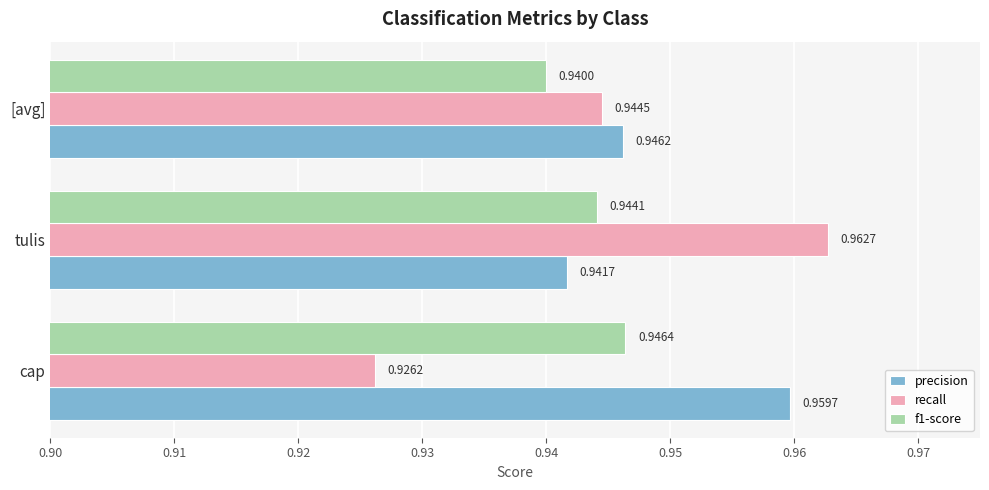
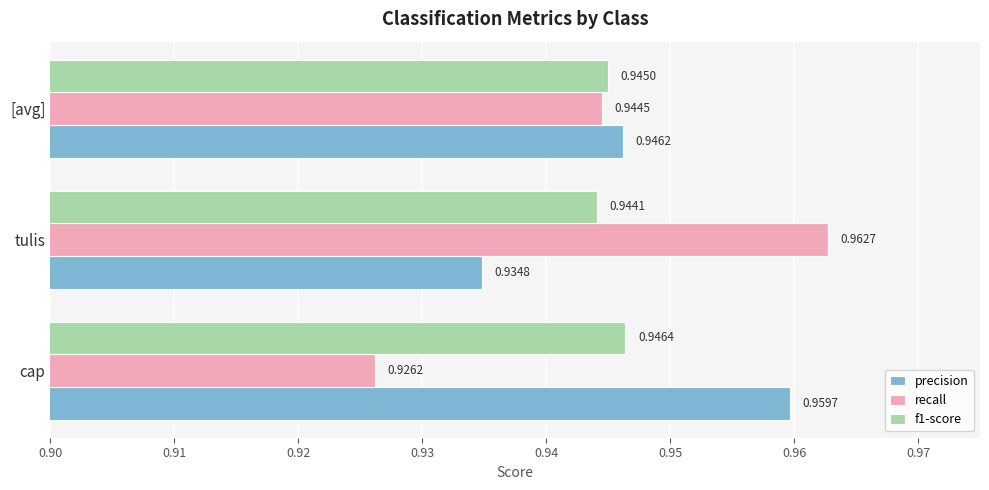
  {
    "precision": {
      "[avg]": 0.9462,
-     "tulis": 0.9417,
+     "tulis": 0.9348,
      "cap": 0.9597
    },
    "recall": {
      "[avg]": 0.9445,
      "tulis": 0.9627,
      "cap": 0.9262
    },
    "f1-score": {
-     "[avg]": 0.9400,
+     "[avg]": 0.9450,
      "tulis": 0.9441,
      "cap": 0.9464
    }
  }
